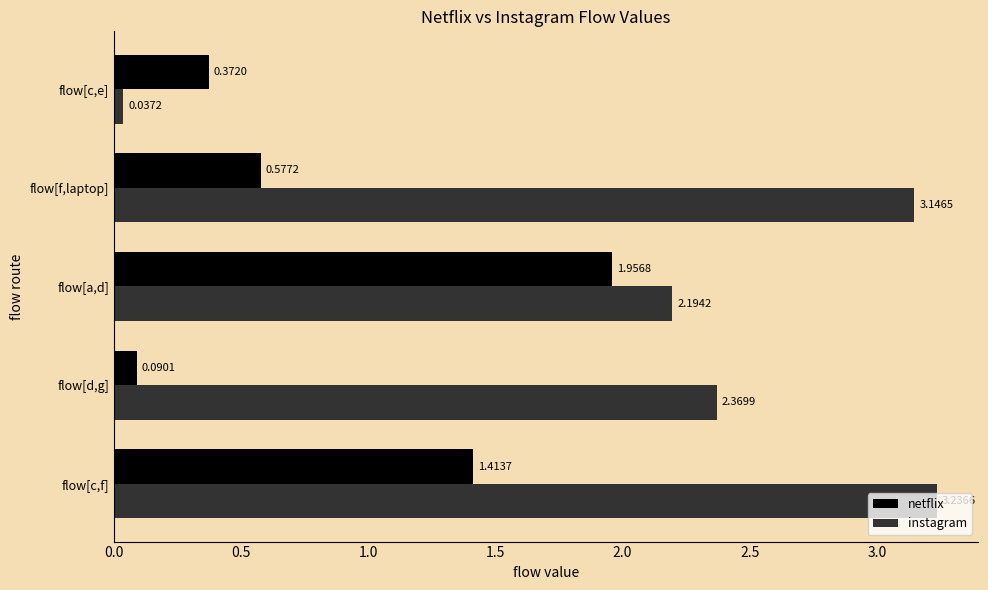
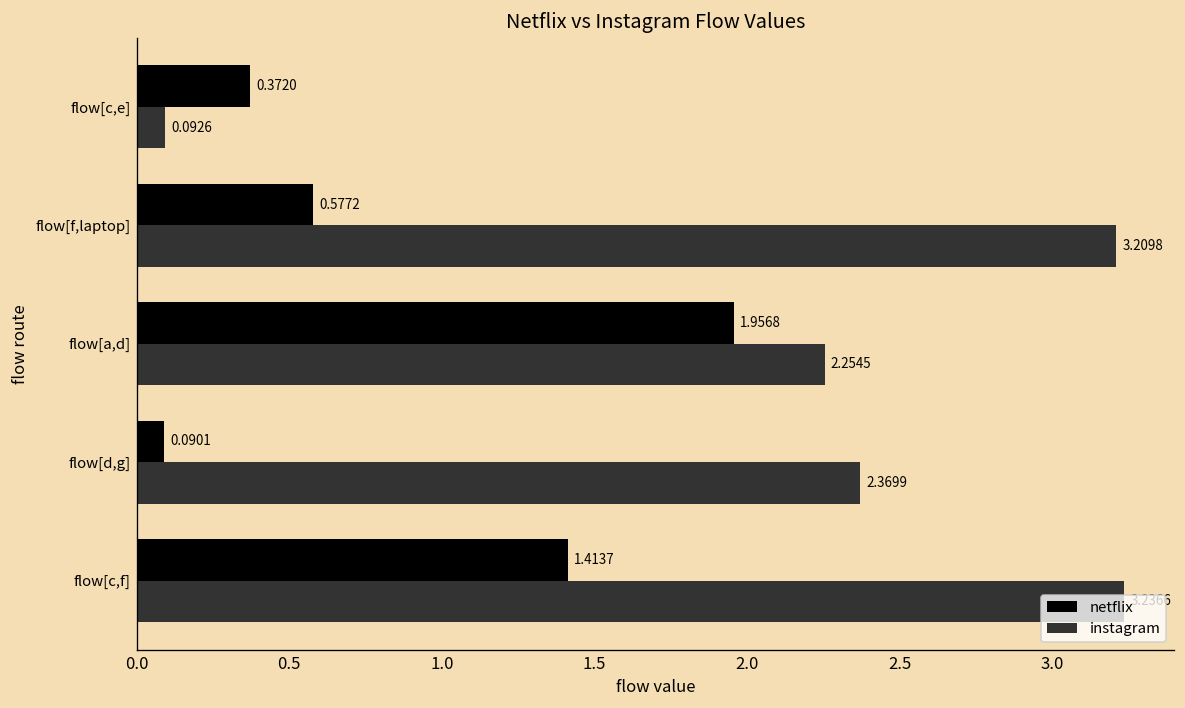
  {
    "netflix": {
      "flow[c,e]": 0.3720,
      "flow[f,laptop]": 0.5772,
      "flow[a,d]": 1.9568,
      "flow[d,g]": 0.0901,
      "flow[c,f]": 1.4137
    },
    "instagram": {
-     "flow[c,e]": 0.0372,
-     "flow[f,laptop]": 3.1465,
-     "flow[a,d]": 2.1942,
+     "flow[c,e]": 0.0926,
+     "flow[f,laptop]": 3.2098,
+     "flow[a,d]": 2.2545,
      "flow[d,g]": 2.3699
    }
  }
